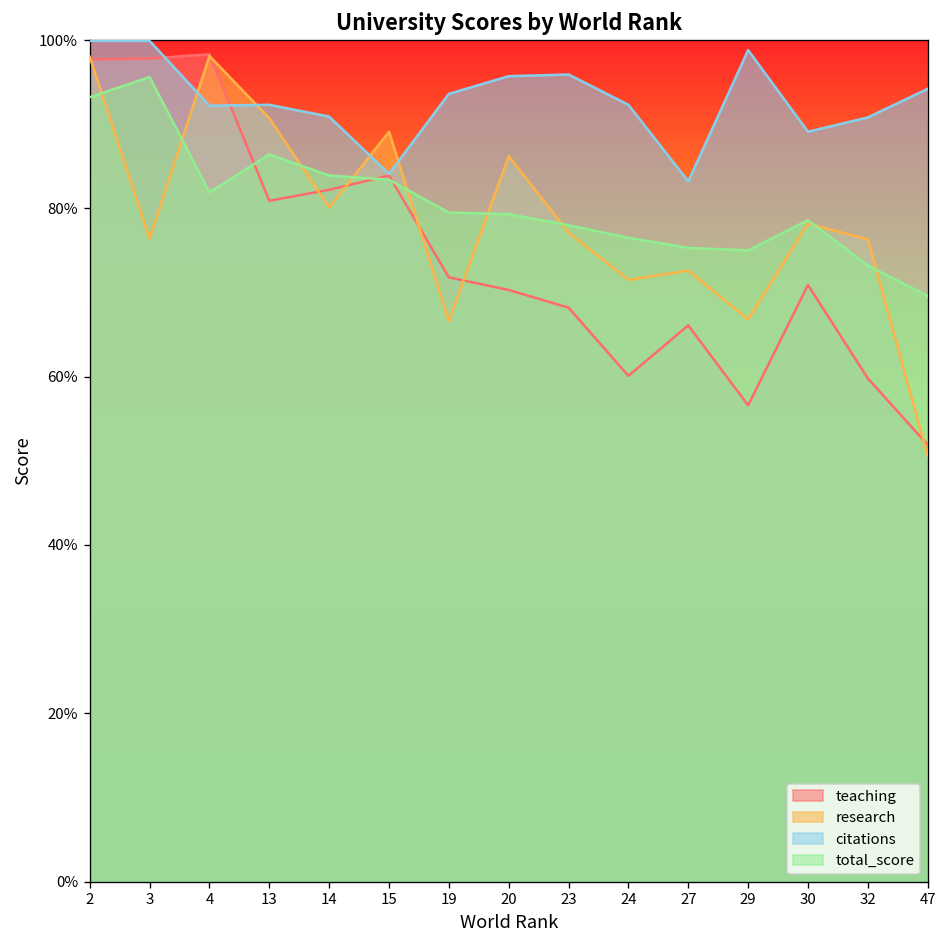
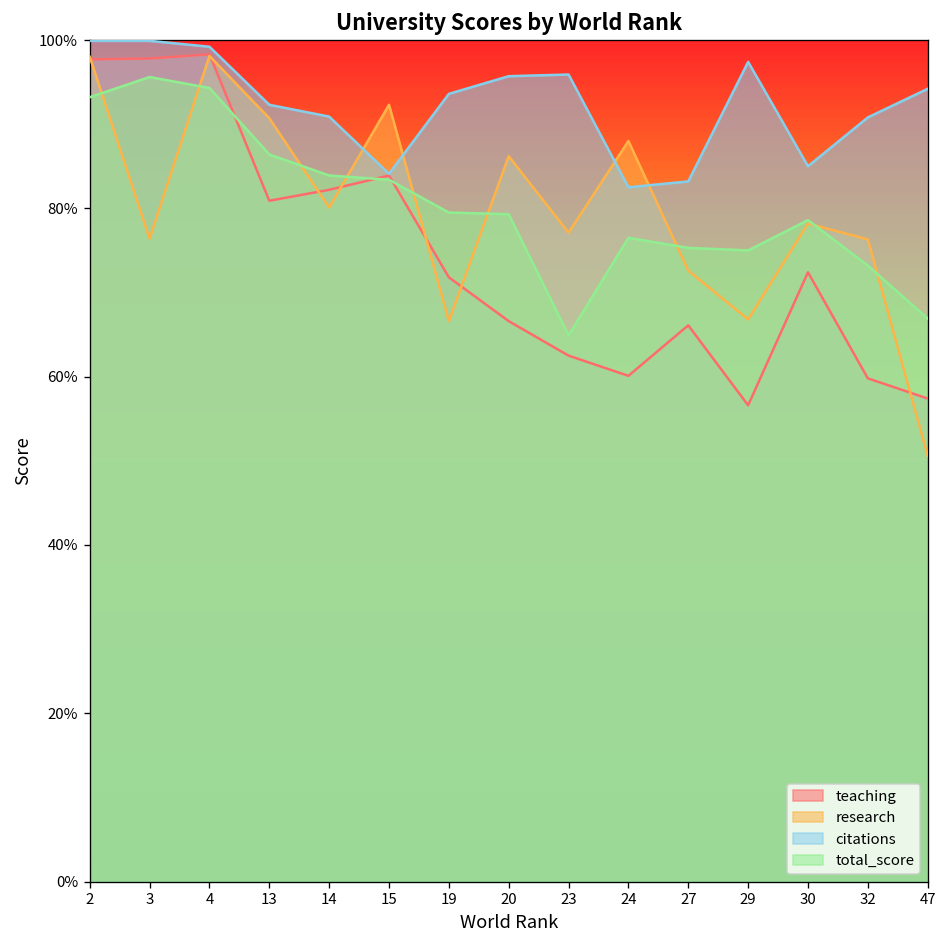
  {
    "teaching": {
      "3": "98%",
      "13": "81%",
      "14": "82%",
      "19": "72%",
-     "20": "70%",
-     "23": "68%",
+     "20": "67%",
+     "23": "63%",
      "24": "60%",
      "27": "66%",
      "29": "57%",
-     "30": "71%",
+     "30": "72%",
      "32": "60%",
-     "47": "52%"
+     "47": "57%"
    },
    "research": {
      "3": "76%",
      "13": "91%",
      "14": "80%",
-     "15": "89%",
+     "15": "92%",
      "19": "67%",
      "20": "86%",
      "23": "77%",
-     "24": "72%",
+     "24": "88%",
      "27": "73%",
      "29": "67%",
      "30": "78%",
      "32": "76%",
      "47": "51%"
    },
    "citations": {
      "2": "100%",
      "3": "100%",
-     "4": "92%",
+     "4": "99%",
      "13": "92%",
      "14": "91%",
      "19": "94%",
      "20": "96%",
      "23": "96%",
-     "24": "92%",
+     "24": "83%",
      "27": "83%",
-     "29": "99%",
-     "30": "89%",
+     "29": "97%",
+     "30": "85%",
      "32": "91%",
      "47": "94%"
    },
    "total_score": {
      "2": "93%",
      "3": "96%",
-     "4": "82%",
+     "4": "94%",
      "13": "86%",
      "14": "84%",
      "15": "83%",
      "19": "80%",
      "20": "79%",
-     "23": "78%",
+     "23": "65%",
      "24": "77%",
      "27": "75%",
      "29": "75%",
      "30": "79%",
      "32": "73%",
-     "47": "70%"
+     "47": "67%"
    }
  }
